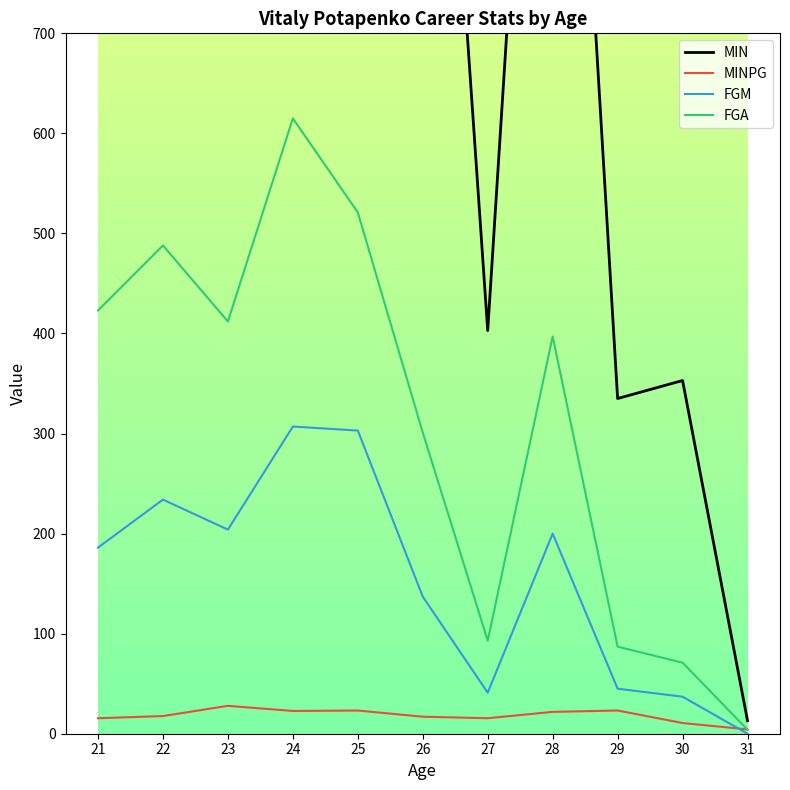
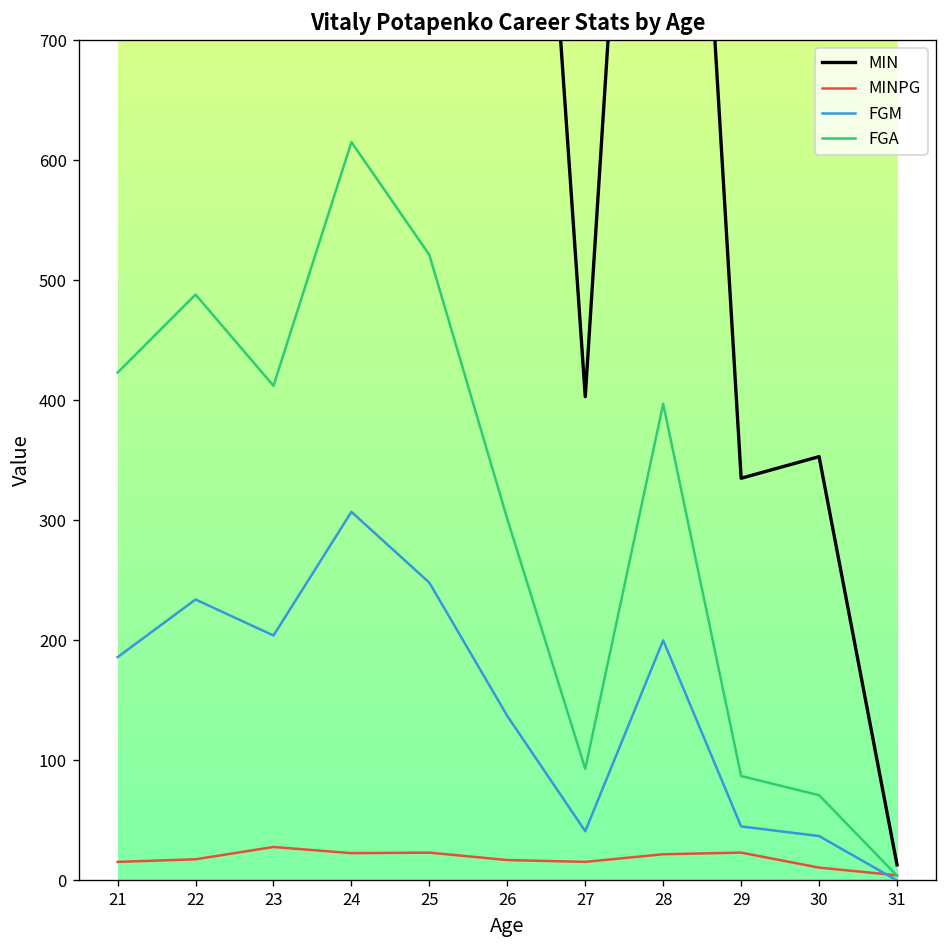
  {
    "MIN": {
      "27": 403,
      "29": 335,
      "30": 353,
      "31": 13
    },
    "MINPG": {
      "21": 15,
      "22": 18,
      "23": 28,
      "24": 23,
      "25": 23,
      "26": 17,
      "27": 16,
      "28": 22,
      "29": 23,
      "30": 11
    },
    "FGM": {
      "21": 186,
      "22": 234,
      "23": 204,
      "24": 307,
-     "25": 303,
+     "25": 248,
      "26": 137,
      "27": 41,
      "28": 200,
      "29": 45,
      "30": 37,
      "31": 0
    },
    "FGA": {
      "21": 423,
      "22": 488,
      "23": 412,
      "24": 615,
      "25": 521,
      "26": 301,
      "27": 93,
      "28": 397,
      "29": 87,
      "30": 71
    }
  }
